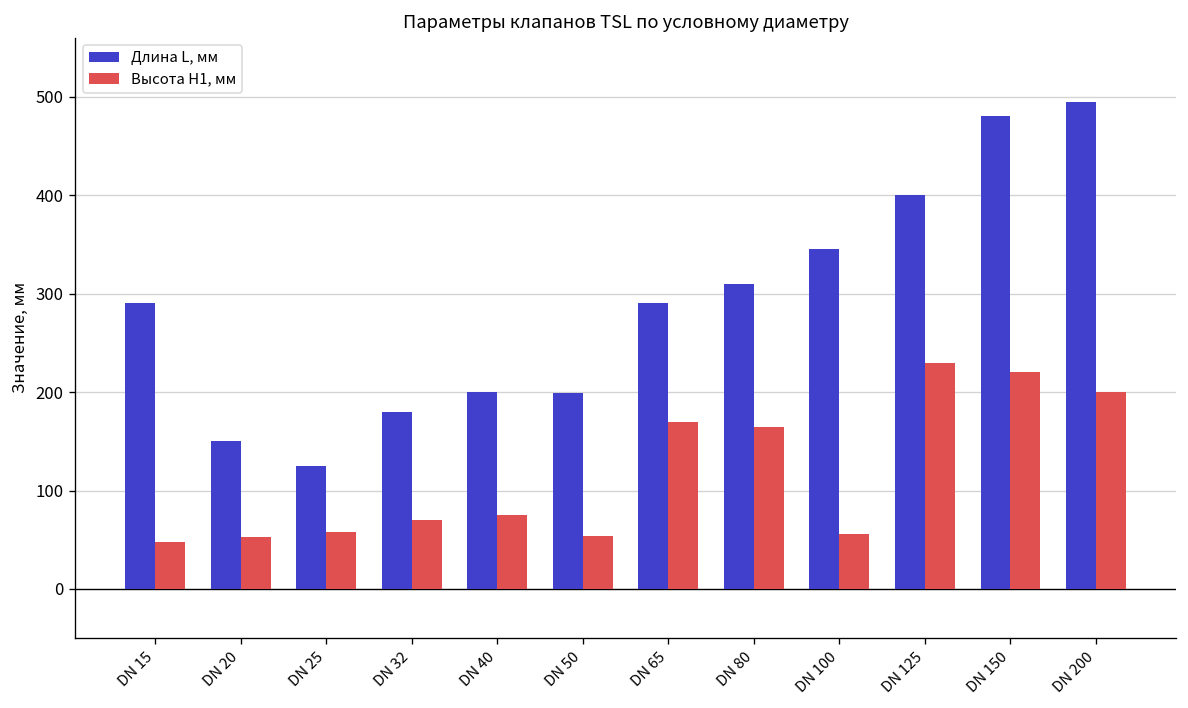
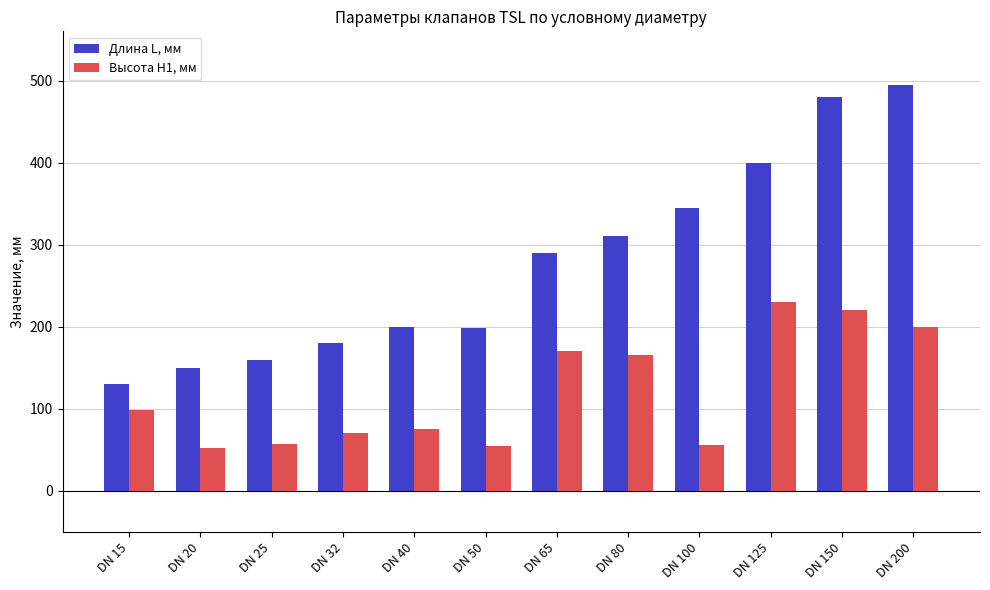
  {
    "Длина L, мм": {
-     "DN 15": 290,
+     "DN 15": 130,
      "DN 20": 150,
-     "DN 25": 130,
+     "DN 25": 160,
      "DN 32": 180,
      "DN 40": 200,
      "DN 50": 200,
      "DN 65": 290,
      "DN 80": 310,
      "DN 100": 350,
      "DN 125": 400,
      "DN 150": 480,
      "DN 200": 500
    },
    "Высота Н1, мм": {
-     "DN 15": 50,
+     "DN 15": 100,
      "DN 20": 50,
      "DN 25": 60,
      "DN 32": 70,
      "DN 40": 80,
      "DN 50": 50,
      "DN 65": 170,
      "DN 80": 170,
      "DN 100": 60,
      "DN 125": 230,
      "DN 150": 220,
      "DN 200": 200
    }
  }
